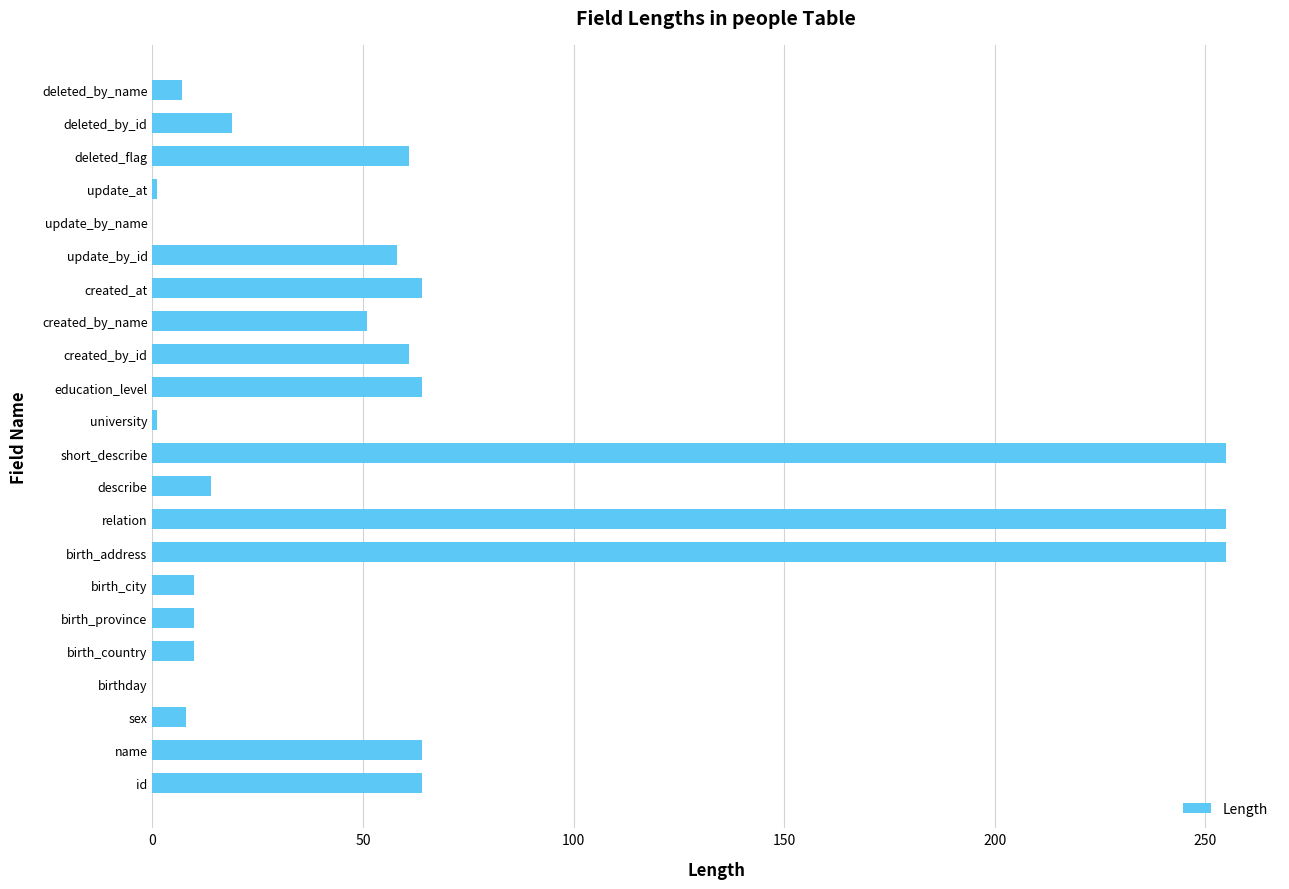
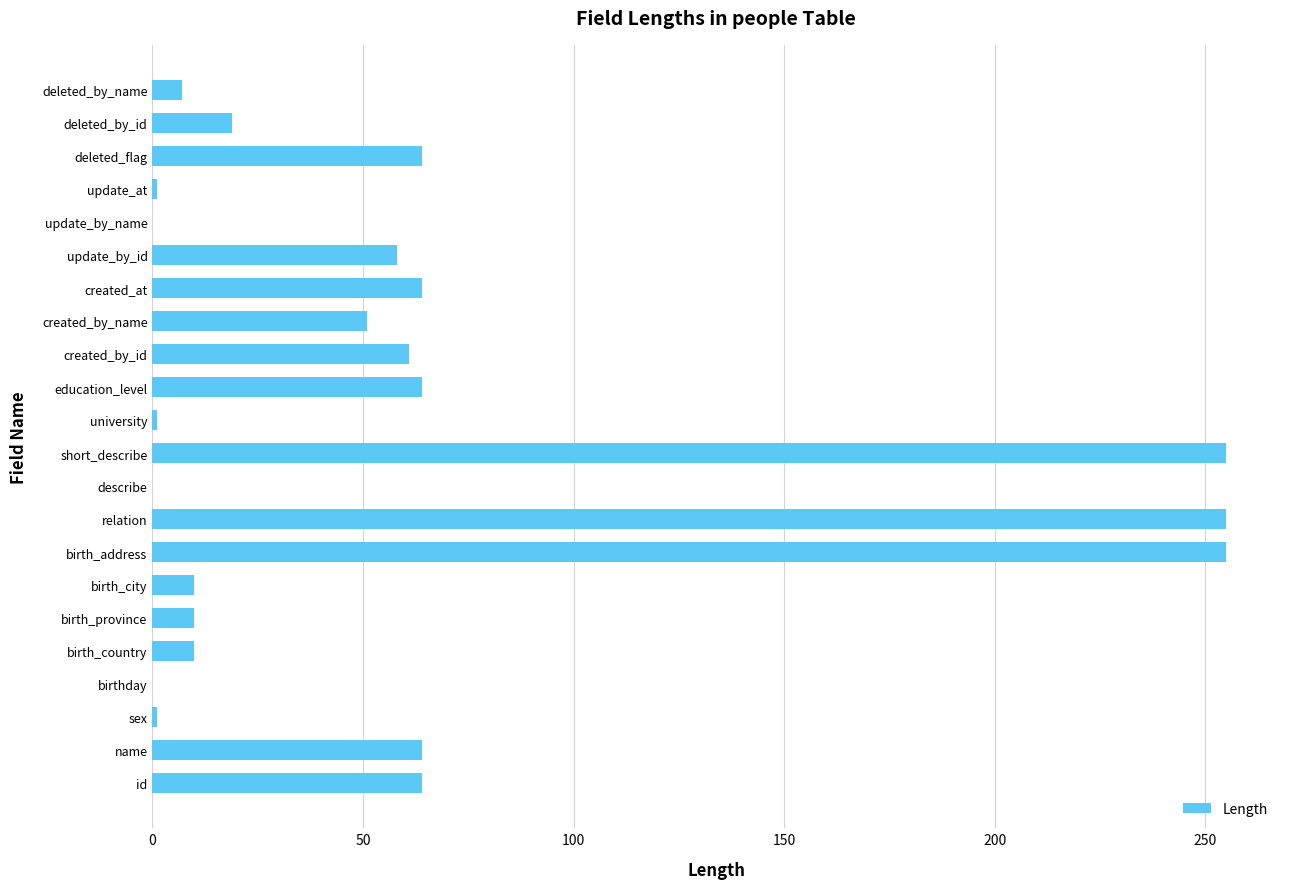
  {
    "deleted_by_name": 7,
    "deleted_by_id": 19,
-   "deleted_flag": 61,
+   "deleted_flag": 64,
    "update_at": 1,
    "update_by_name": 0,
    "update_by_id": 58,
    "created_at": 64,
    "created_by_name": 51,
    "created_by_id": 61,
    "education_level": 64,
    "university": 1,
    "short_describe": 255,
-   "describe": 14,
+   "describe": 0,
    "relation": 255,
    "birth_address": 255,
    "birth_city": 10,
    "birth_province": 10,
    "birth_country": 10,
    "birthday": 0,
-   "sex": 8,
+   "sex": 1,
    "name": 64,
    "id": 64
  }
